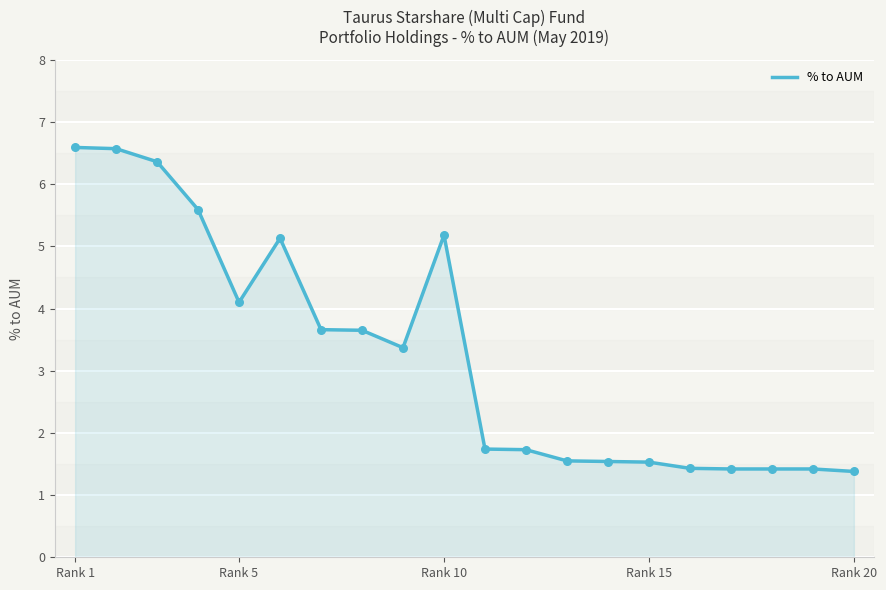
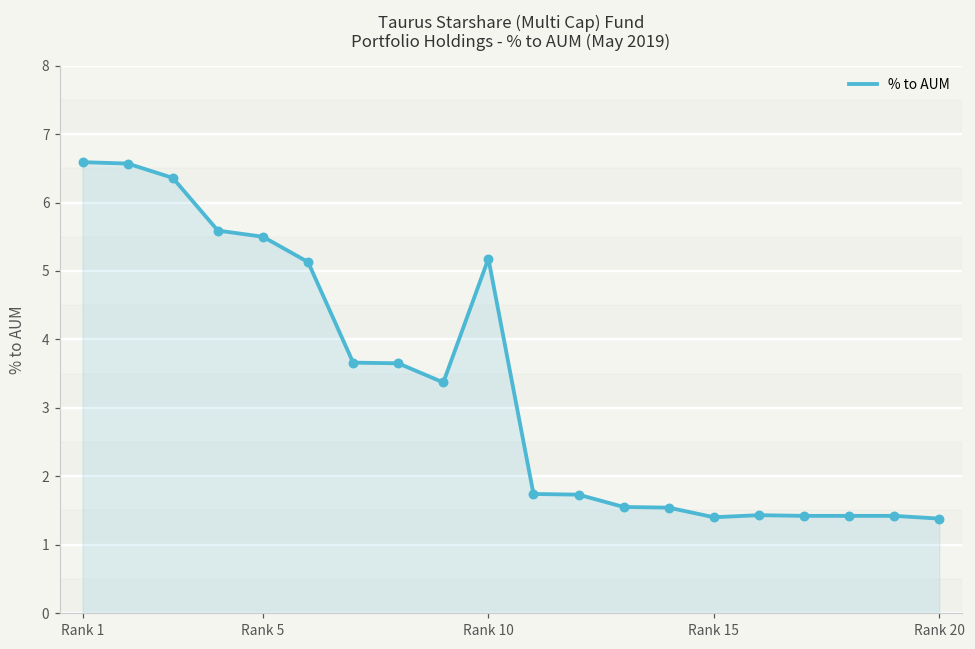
  {
    "Rank 1": 6.6,
-   "Rank 5": 4.1,
+   "Rank 5": 5.5,
    "Rank 10": 5.2,
-   "Rank 15": 1.5,
+   "Rank 15": 1.4,
    "Rank 20": 1.4
  }
